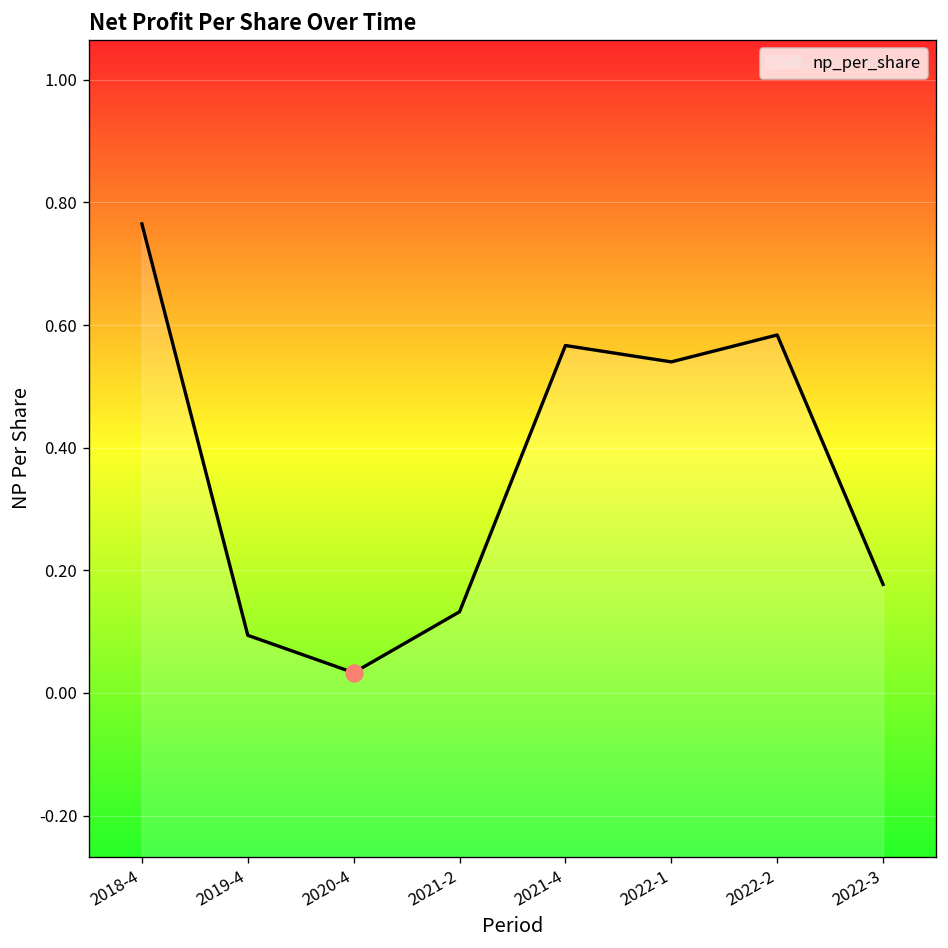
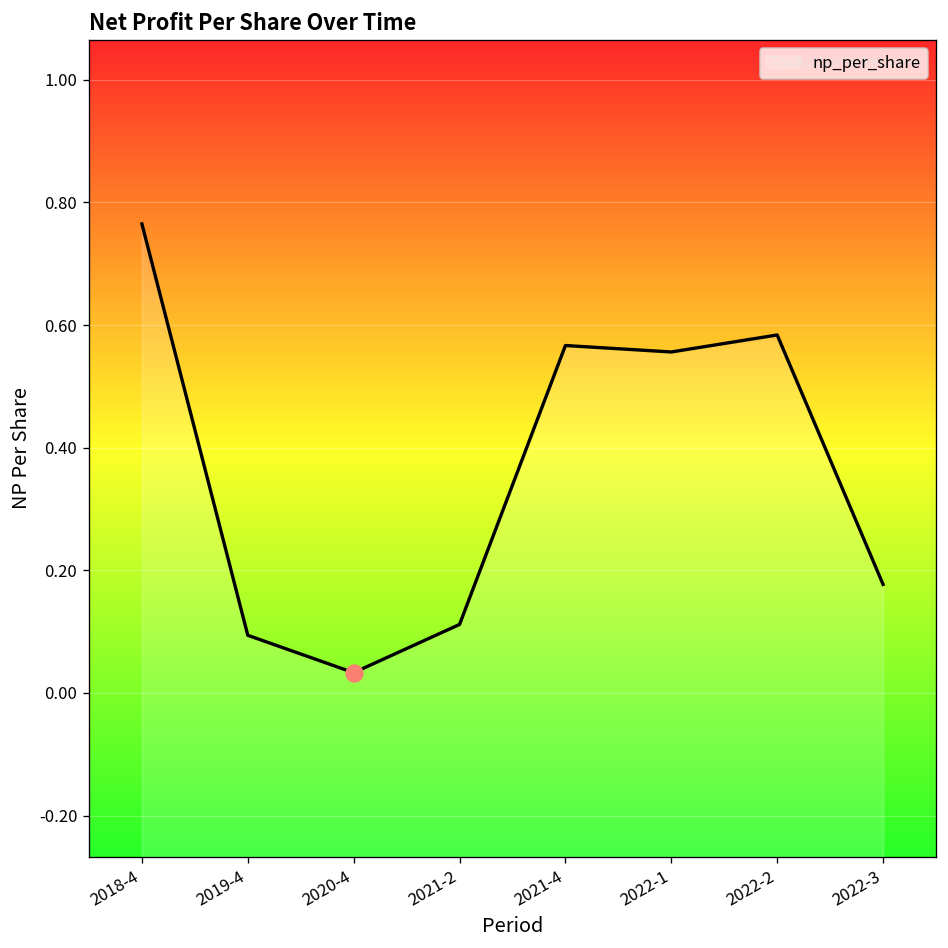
  {
    "np_per_share": {
      "2018-4": 0.76,
      "2019-4": 0.09,
-     "2021-2": 0.13,
+     "2021-2": 0.11,
      "2021-4": 0.57,
-     "2022-1": 0.54,
+     "2022-1": 0.56,
      "2022-2": 0.58,
      "2022-3": 0.18
    }
  }
